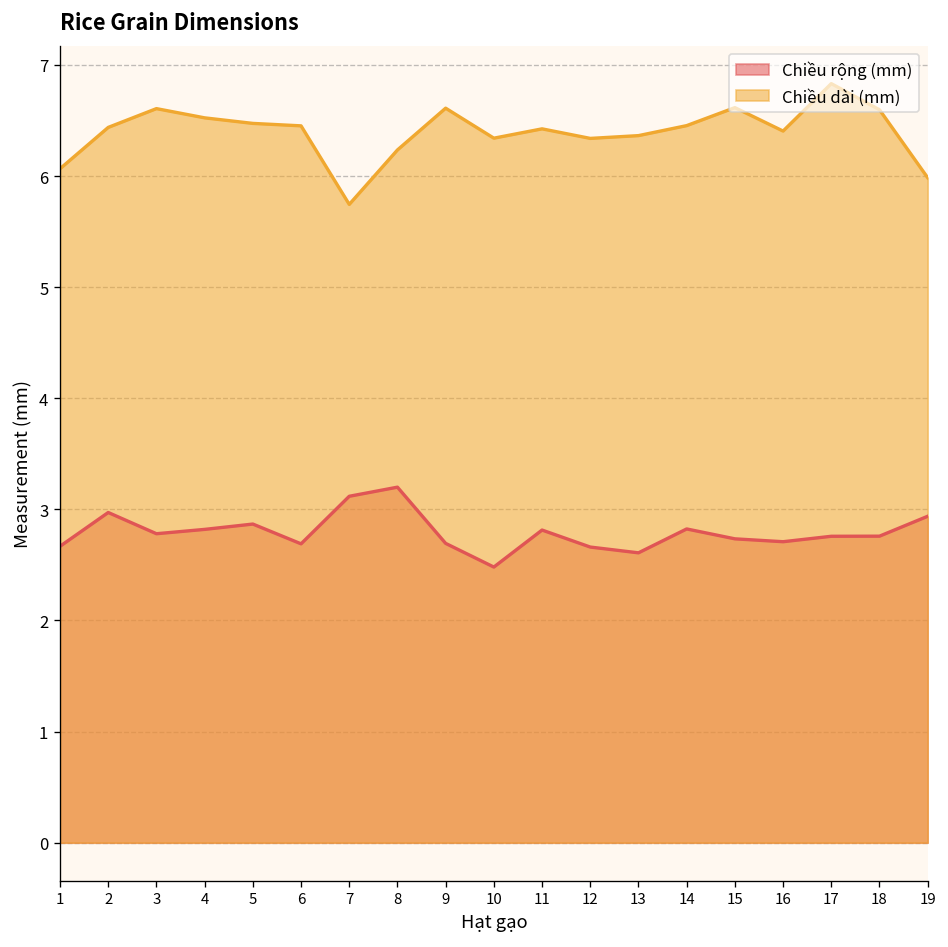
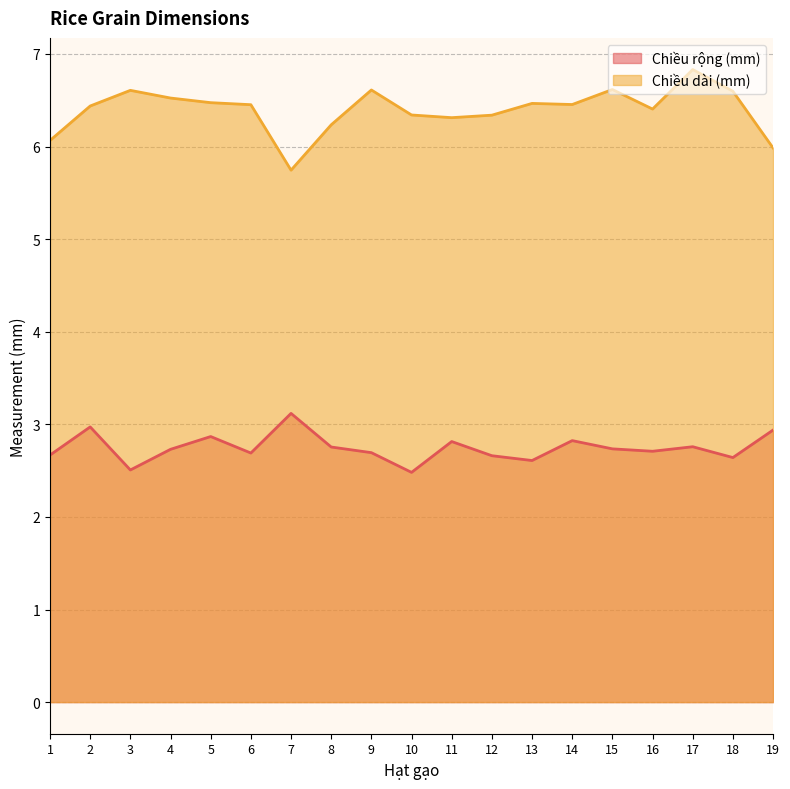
  {
    "Chiều rộng (mm)": {
      "1": 2.7,
      "2": 3.0,
-     "3": 2.8,
-     "4": 2.8,
+     "3": 2.5,
+     "4": 2.7,
      "5": 2.9,
      "6": 2.7,
      "7": 3.1,
-     "8": 3.2,
+     "8": 2.8,
      "9": 2.7,
      "10": 2.5,
      "11": 2.8,
      "12": 2.7,
      "13": 2.6,
      "14": 2.8,
      "15": 2.7,
      "16": 2.7,
      "17": 2.8,
-     "18": 2.8,
+     "18": 2.6,
      "19": 2.9
    },
    "Chiều dài (mm)": {
      "1": 6.1,
      "2": 6.4,
      "3": 6.6,
      "4": 6.5,
      "5": 6.5,
      "6": 6.5,
      "7": 5.7,
      "8": 6.2,
      "9": 6.6,
      "10": 6.3,
-     "11": 6.4,
+     "11": 6.3,
      "12": 6.3,
-     "13": 6.4,
+     "13": 6.5,
      "14": 6.5,
      "16": 6.4,
      "19": 6.0
    }
  }
